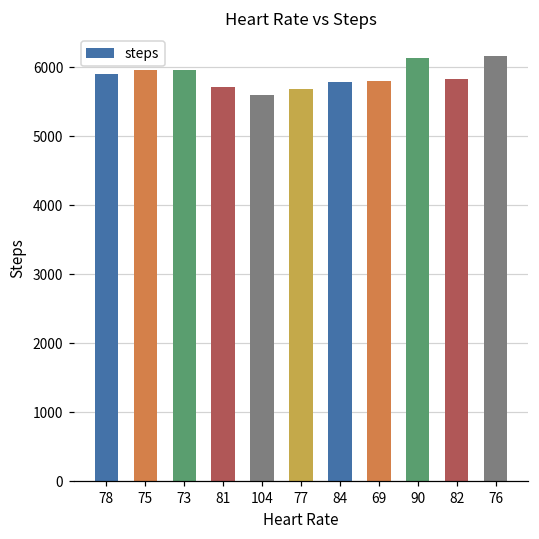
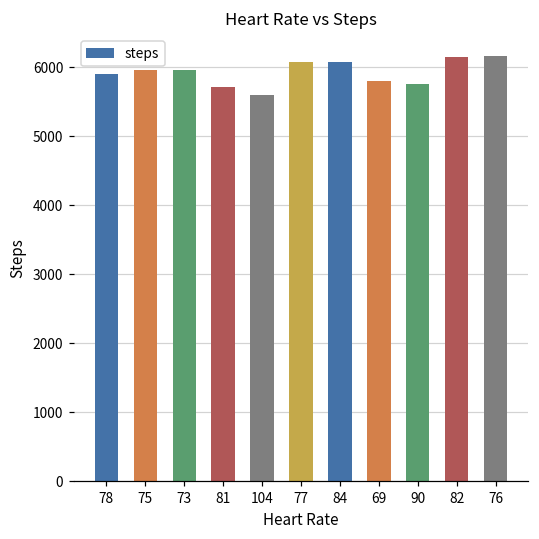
  {
    "78": 5900,
    "75": 6000,
    "73": 6000,
    "81": 5700,
    "104": 5600,
-   "77": 5700,
-   "84": 5800,
+   "77": 6100,
+   "84": 6100,
    "69": 5800,
-   "90": 6100,
-   "82": 5800,
+   "90": 5800,
+   "82": 6200,
    "76": 6200
  }
